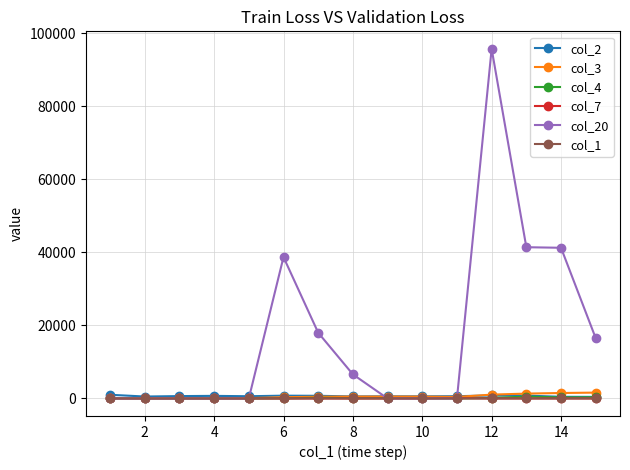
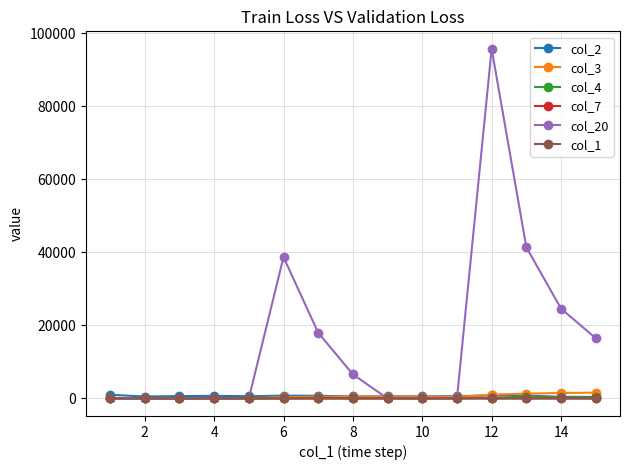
  {
    "col_3": {
      "14": 2000
    },
    "col_20": {
      "6": 39000,
      "8": 7000,
      "12": 96000,
-     "14": 41000
+     "14": 25000
    }
  }
